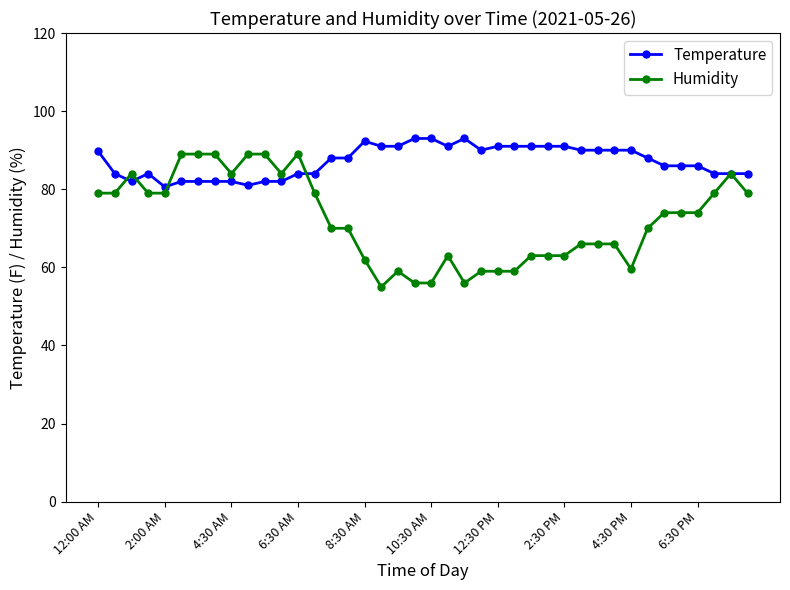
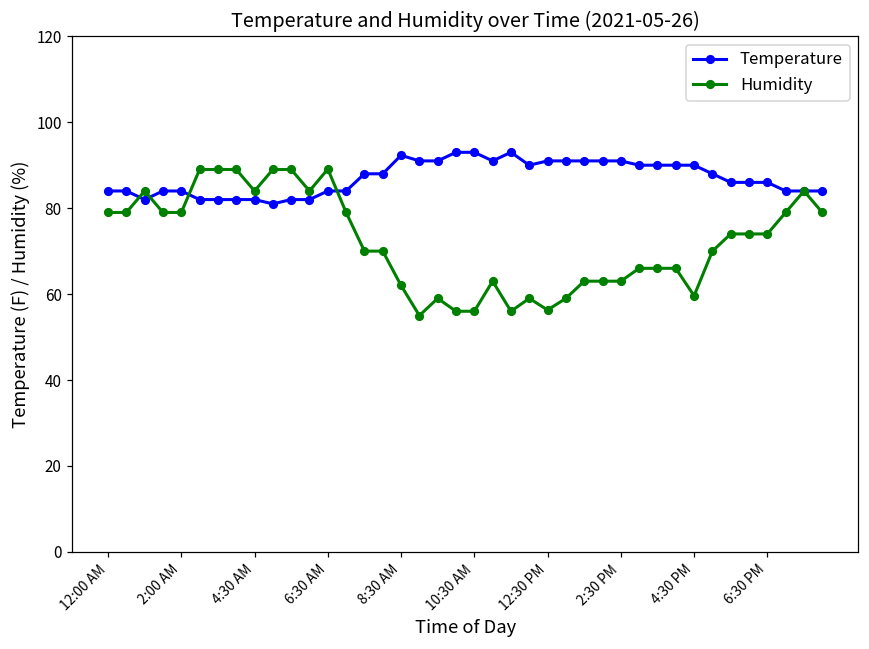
  {
    "Temperature": {
-     "12:00 AM": 90,
-     "2:00 AM": 81,
+     "12:00 AM": 84,
+     "2:00 AM": 84,
      "4:30 AM": 82,
      "6:30 AM": 84,
      "8:30 AM": 92,
      "10:30 AM": 93,
      "12:30 PM": 91,
      "2:30 PM": 91,
      "4:30 PM": 90,
      "6:30 PM": 86
    },
    "Humidity": {
      "12:00 AM": 79,
      "2:00 AM": 79,
      "4:30 AM": 84,
      "6:30 AM": 89,
      "8:30 AM": 62,
      "10:30 AM": 56,
-     "12:30 PM": 59,
+     "12:30 PM": 56,
      "2:30 PM": 63,
      "4:30 PM": 60,
      "6:30 PM": 74
    }
  }
